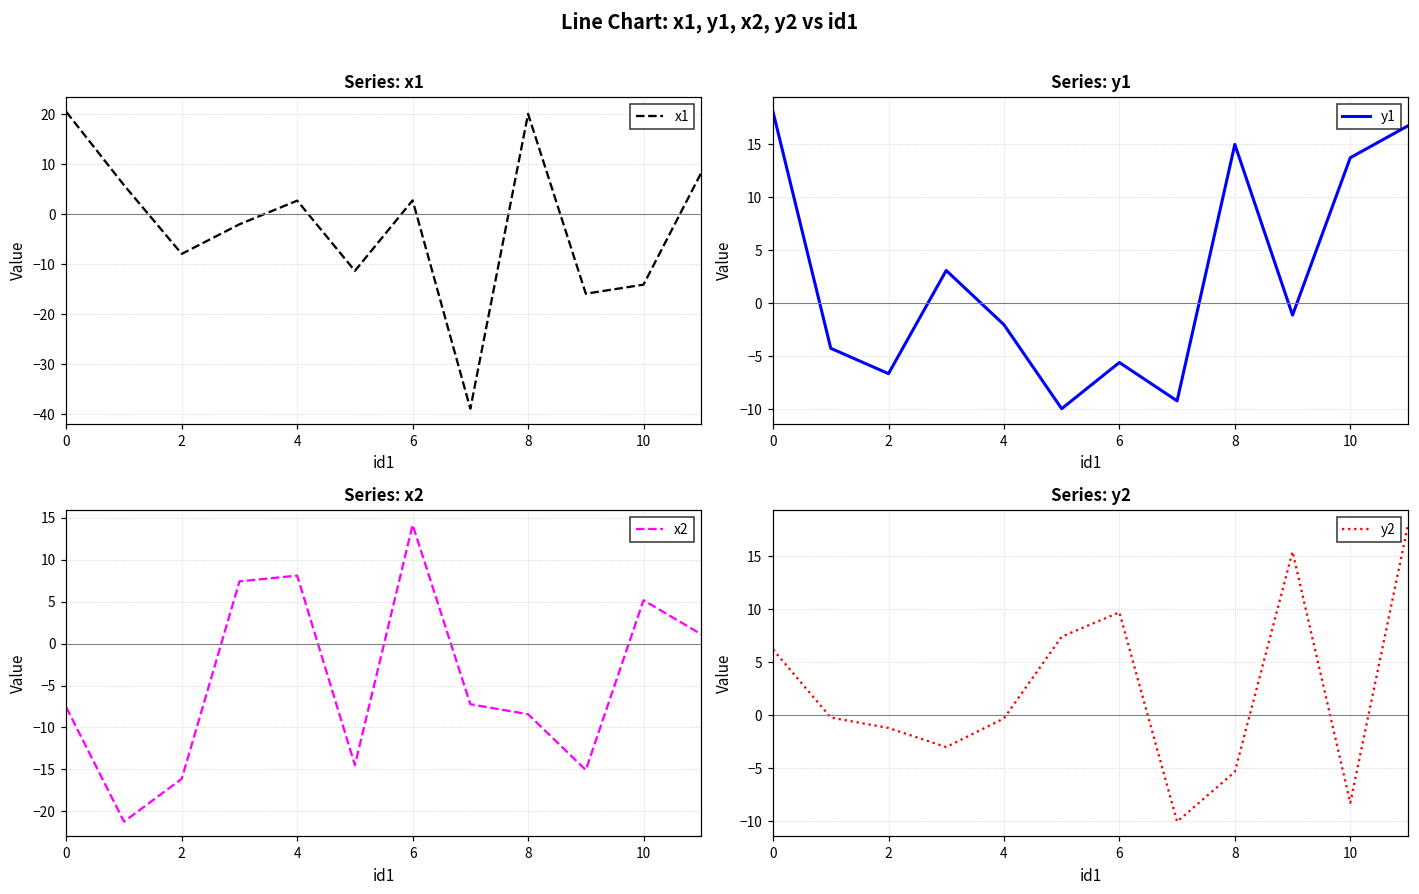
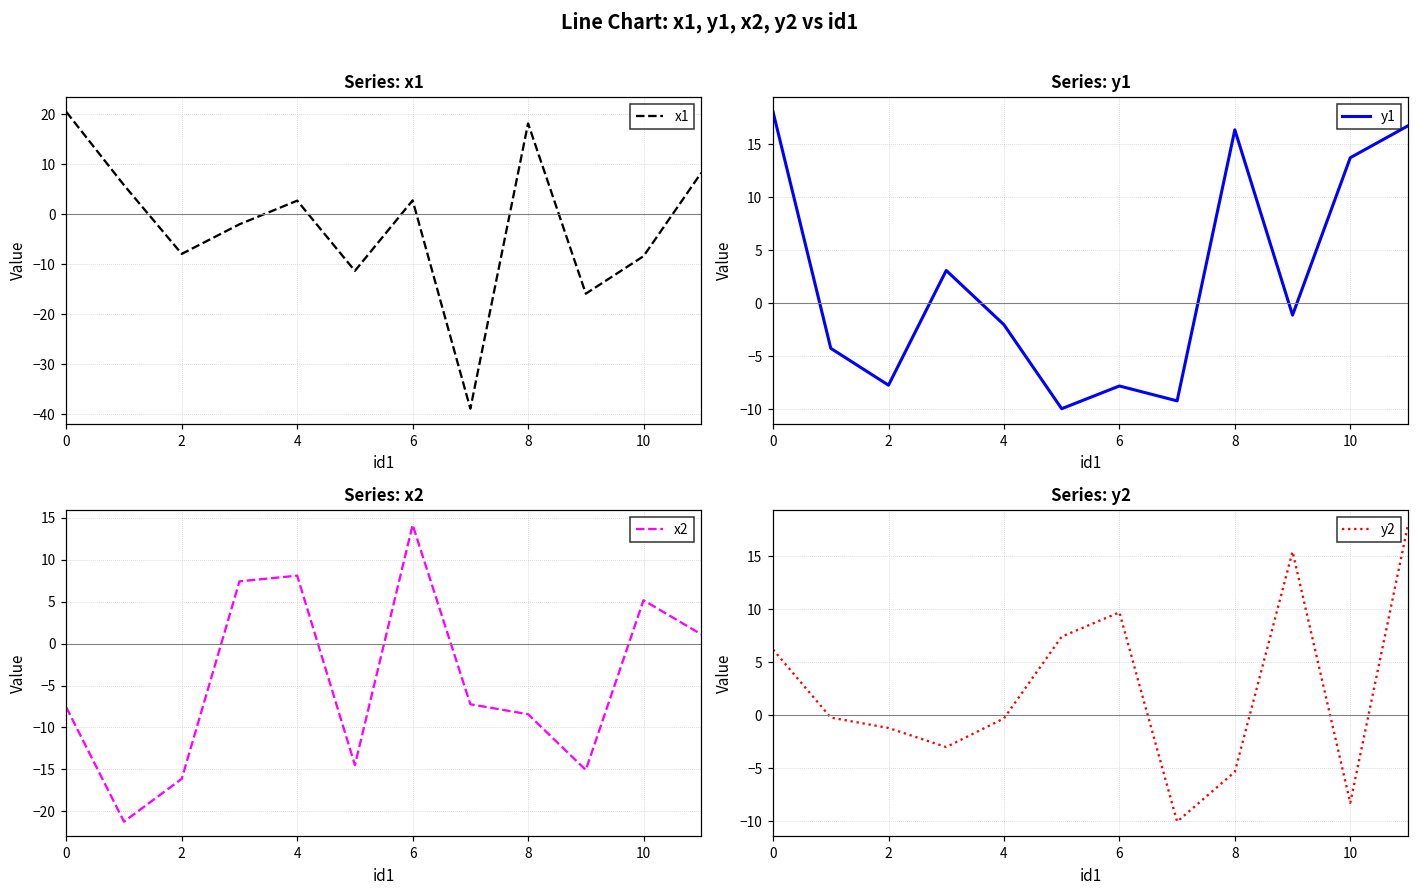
  {
    "Series: x1": {
      "0": 20,
      "2": -8,
      "4": 3,
      "6": 3,
-     "8": 20,
-     "10": -14
+     "8": 18,
+     "10": -8
    },
    "Series: y1": {
      "0": 18,
-     "2": -7,
+     "2": -8,
      "4": -2,
-     "6": -6,
-     "8": 15,
+     "6": -8,
+     "8": 16,
      "10": 14
    },
    "Series: x2": {
      "0": -8,
      "2": -16,
      "4": 8,
      "6": 14,
      "8": -8,
      "10": 5
    },
    "Series: y2": {
      "0": 6,
      "2": -1,
      "4": 0,
      "6": 10,
      "8": -5,
      "10": -8
    }
  }
